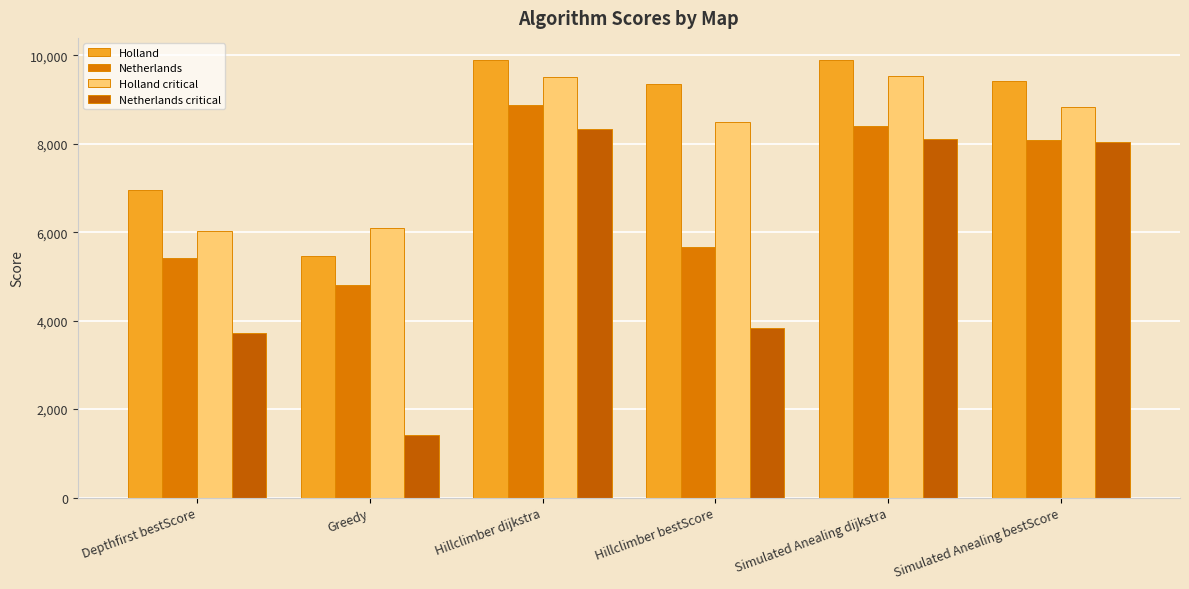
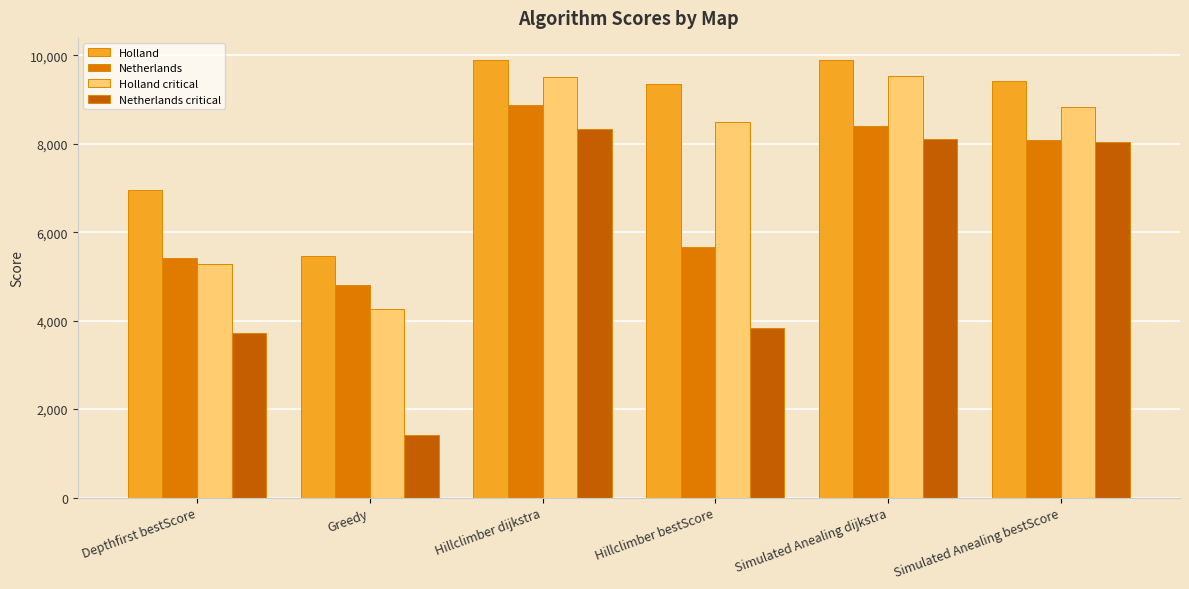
  {
    "Holland critical": {
-     "Depthfirst bestScore": "6,000",
-     "Greedy": "6,100",
+     "Depthfirst bestScore": "5,300",
+     "Greedy": "4,300",
      "Hillclimber dijkstra": "9,500",
      "Hillclimber bestScore": "8,500",
      "Simulated Anealing dijkstra": "9,500",
      "Simulated Anealing bestScore": "8,800"
    }
  }
